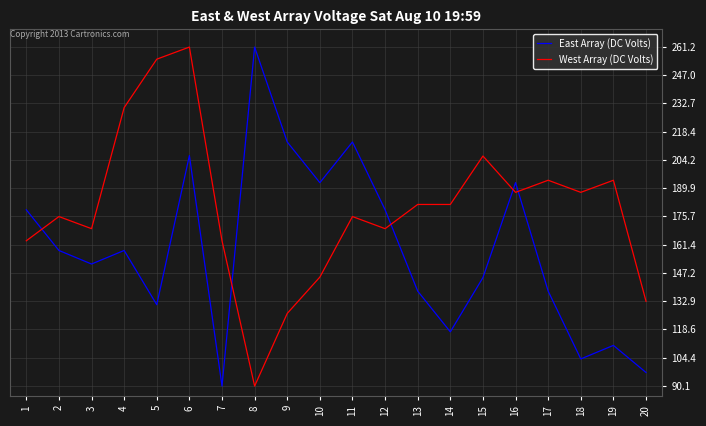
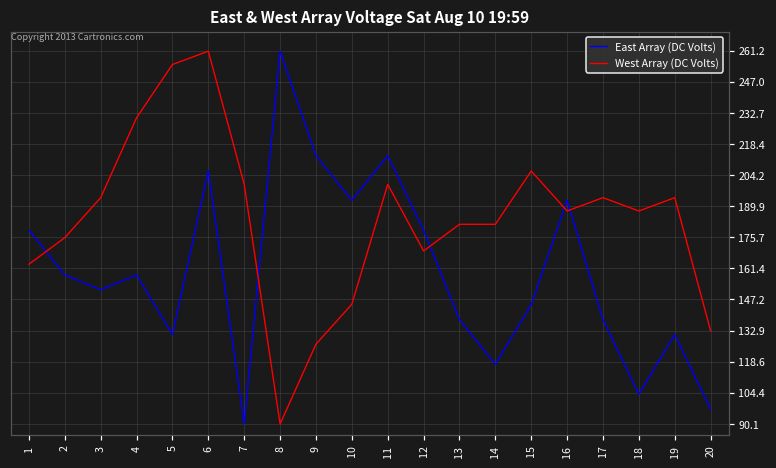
  {
    "East Array (DC Volts)": {
      "1": 179,
      "2": 158,
      "3": 152,
      "4": 158,
      "5": 131,
      "6": 206,
      "7": 90,
      "8": 261,
      "9": 213,
      "10": 193,
      "11": 213,
      "12": 179,
      "13": 138,
      "14": 117,
      "15": 145,
      "16": 193,
      "17": 138,
      "18": 104,
-     "19": 111,
+     "19": 131,
      "20": 97
    },
    "West Array (DC Volts)": {
      "1": 163,
      "2": 176,
-     "3": 169,
+     "3": 194,
      "4": 230,
      "5": 255,
      "6": 261,
-     "7": 163,
+     "7": 200,
      "8": 90,
      "9": 127,
      "10": 145,
-     "11": 176,
+     "11": 200,
      "12": 169,
      "13": 182,
      "14": 182,
      "15": 206,
      "16": 188,
      "17": 194,
      "18": 188,
      "19": 194,
      "20": 133
    }
  }
